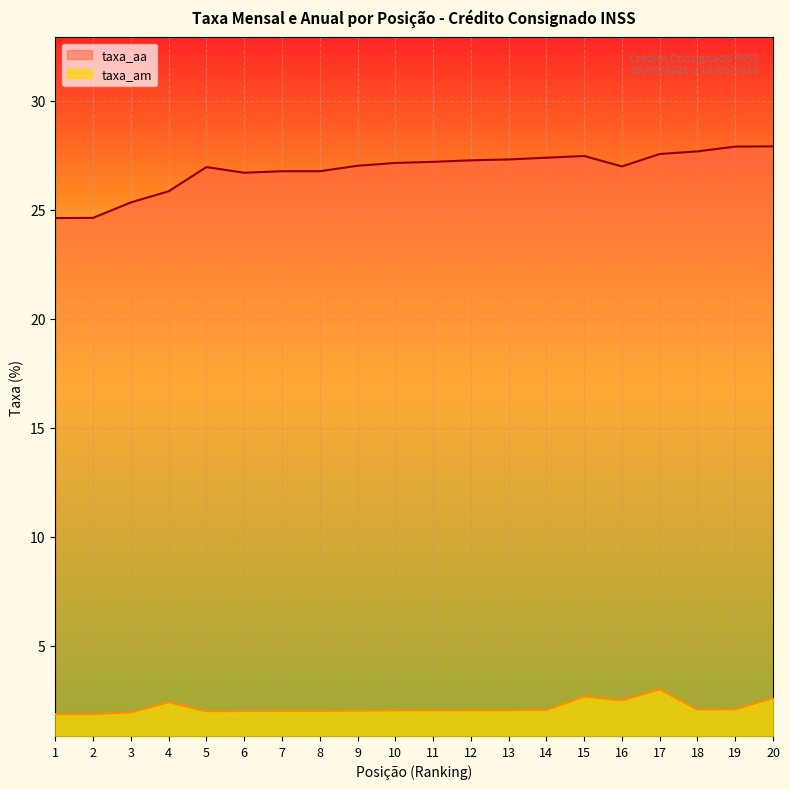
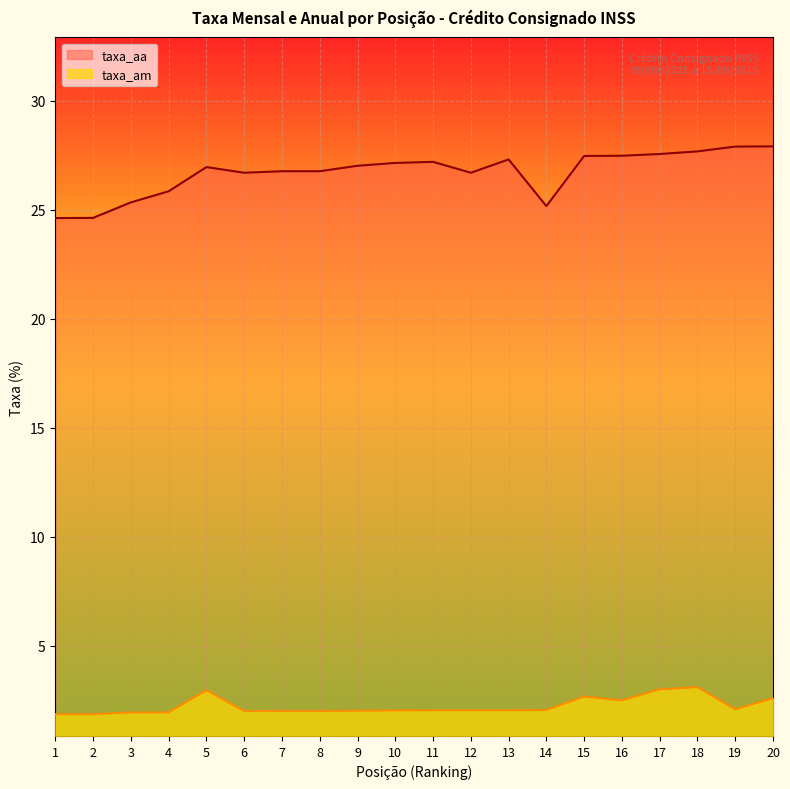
  {
    "taxa_aa": {
      "1": 24.6,
      "2": 24.6,
      "3": 25.3,
      "4": 25.8,
      "5": 27.0,
      "6": 26.7,
      "7": 26.8,
      "8": 26.8,
      "9": 27.0,
      "10": 27.1,
      "11": 27.2,
-     "12": 27.3,
+     "12": 26.7,
      "13": 27.3,
-     "14": 27.4,
+     "14": 25.2,
      "15": 27.5,
-     "16": 27.0,
+     "16": 27.5,
      "17": 27.6,
      "18": 27.7,
      "19": 27.9,
      "20": 27.9
    },
    "taxa_am": {
      "1": 1.9,
      "2": 1.9,
      "3": 1.9,
-     "4": 2.4,
-     "5": 2.0,
+     "4": 1.9,
+     "5": 3.0,
      "6": 2.0,
      "7": 2.0,
      "8": 2.0,
      "9": 2.0,
      "10": 2.0,
      "11": 2.0,
      "12": 2.0,
      "13": 2.0,
      "14": 2.0,
      "15": 2.7,
      "16": 2.5,
      "17": 3.0,
-     "18": 2.1,
+     "18": 3.1,
      "19": 2.1,
      "20": 2.6
    }
  }
